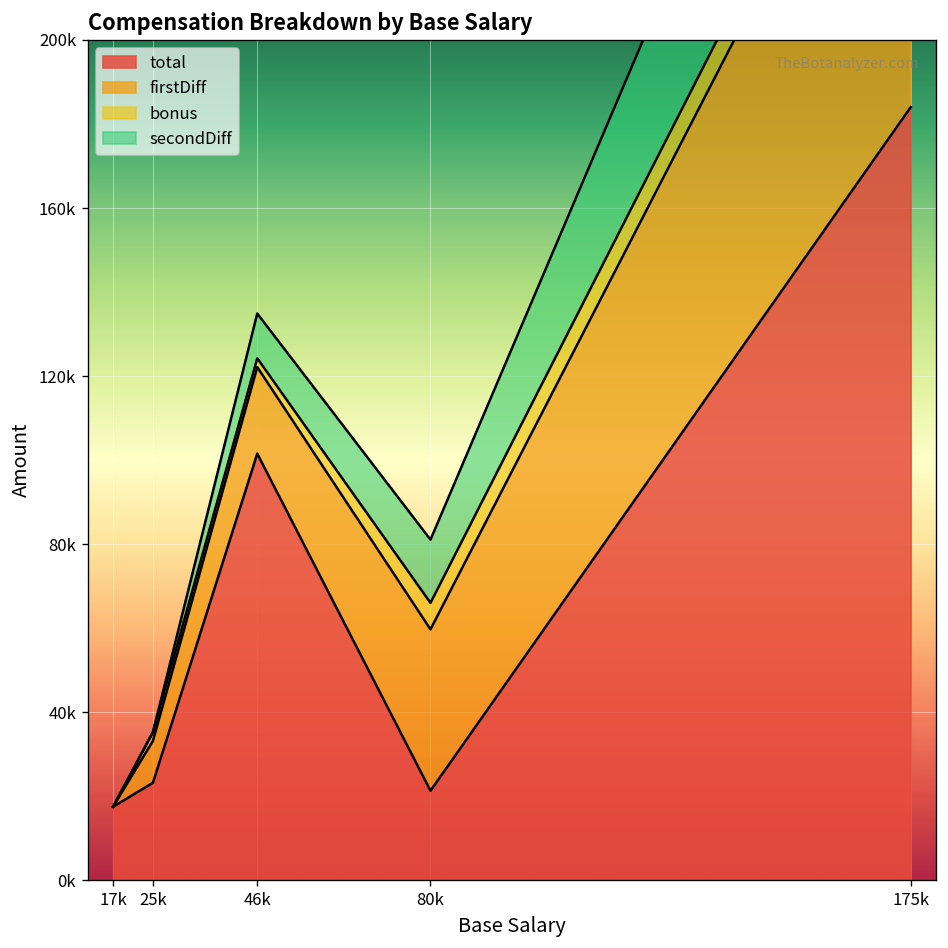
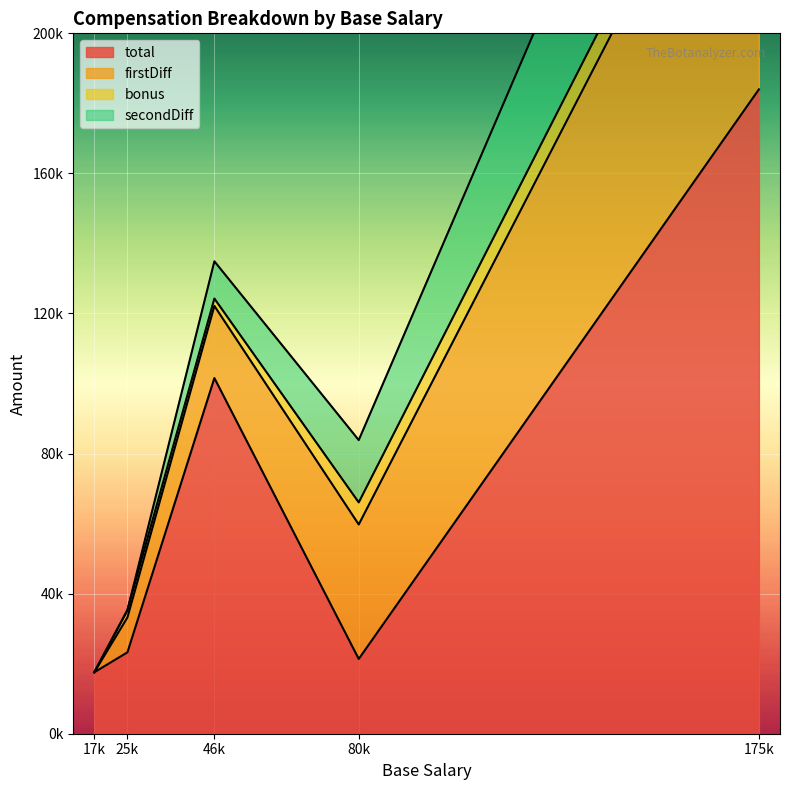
  {
    "total": {
      "25k": 23000,
      "46k": 102000,
      "80k": 21000,
      "175k": 184000
    },
    "secondDiff": {
      "46k": 11000,
-     "80k": 15000
+     "80k": 18000
    }
  }
